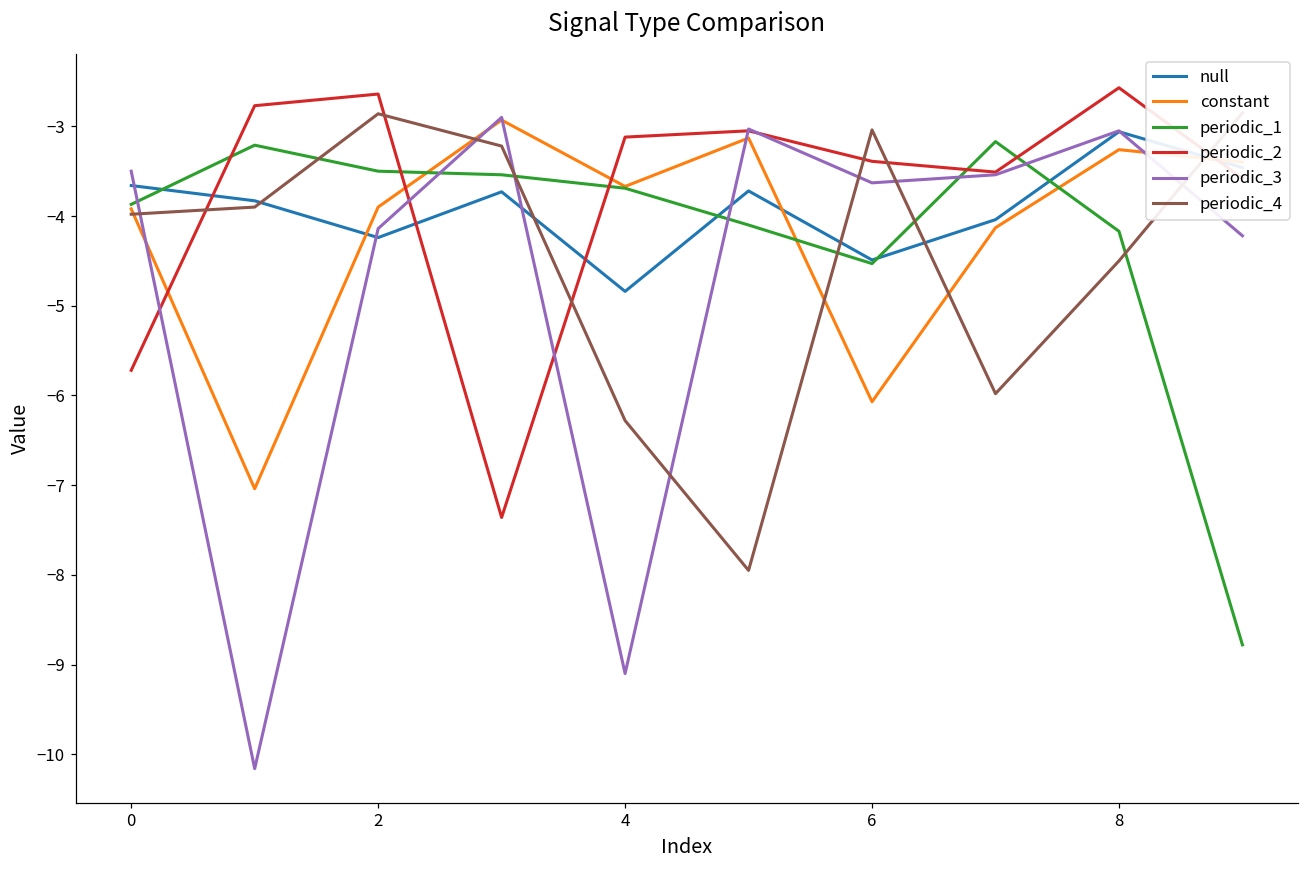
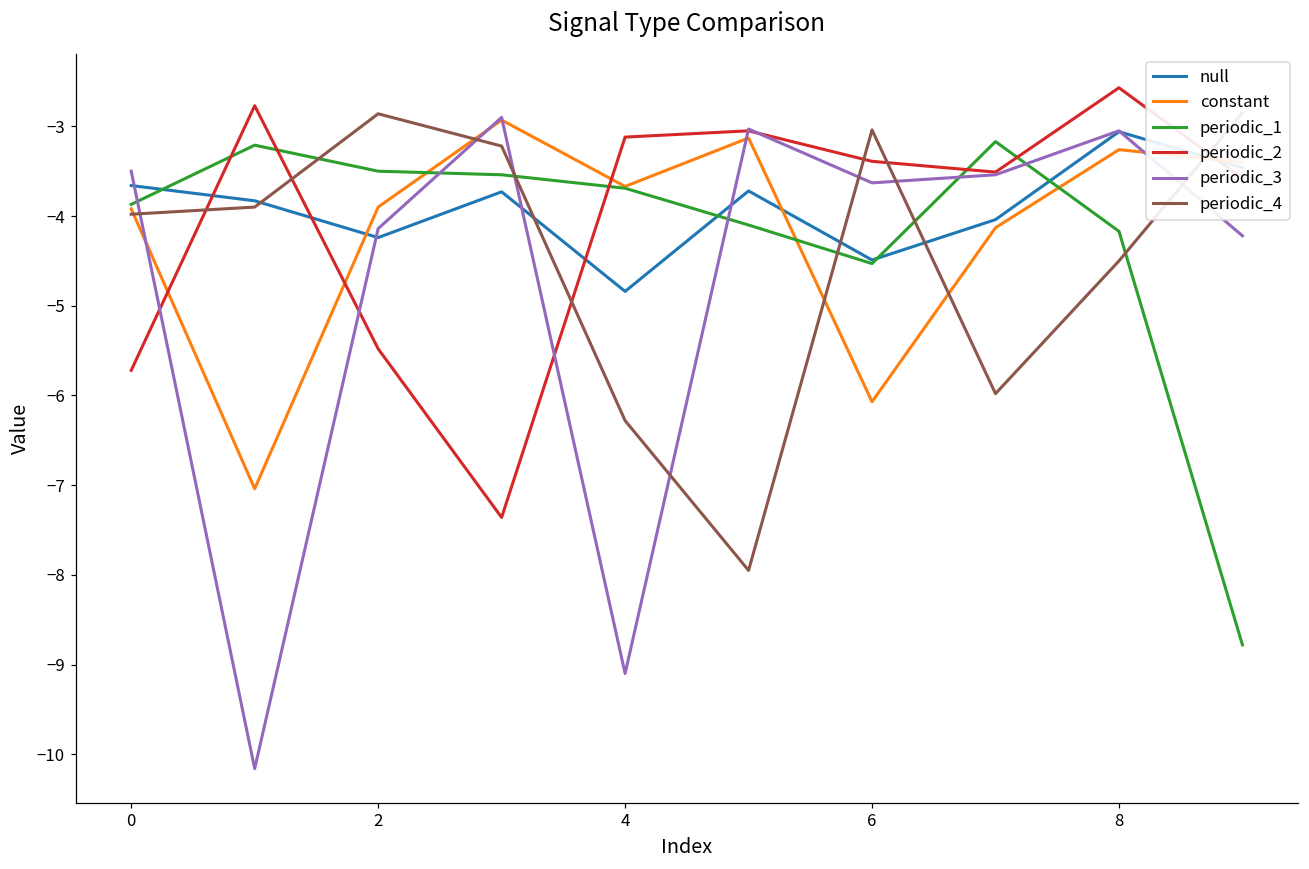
  {
    "null": {
      "0": -3.7,
      "2": -4.2,
      "4": -4.8,
      "6": -4.5
    },
    "constant": {
      "0": -3.9,
      "2": -3.9,
      "6": -6.1,
      "8": -3.3
    },
    "periodic_1": {
      "0": -3.9,
      "2": -3.5,
      "6": -4.5,
      "8": -4.2
    },
    "periodic_2": {
      "0": -5.7,
-     "2": -2.6,
+     "2": -5.5,
      "4": -3.1,
      "6": -3.4,
      "8": -2.6
    },
    "periodic_3": {
      "0": -3.5,
      "2": -4.1,
      "4": -9.1,
      "6": -3.6
    },
    "periodic_4": {
      "0": -4.0,
      "2": -2.9,
      "4": -6.3,
      "6": -3.0,
      "8": -4.5
    }
  }
